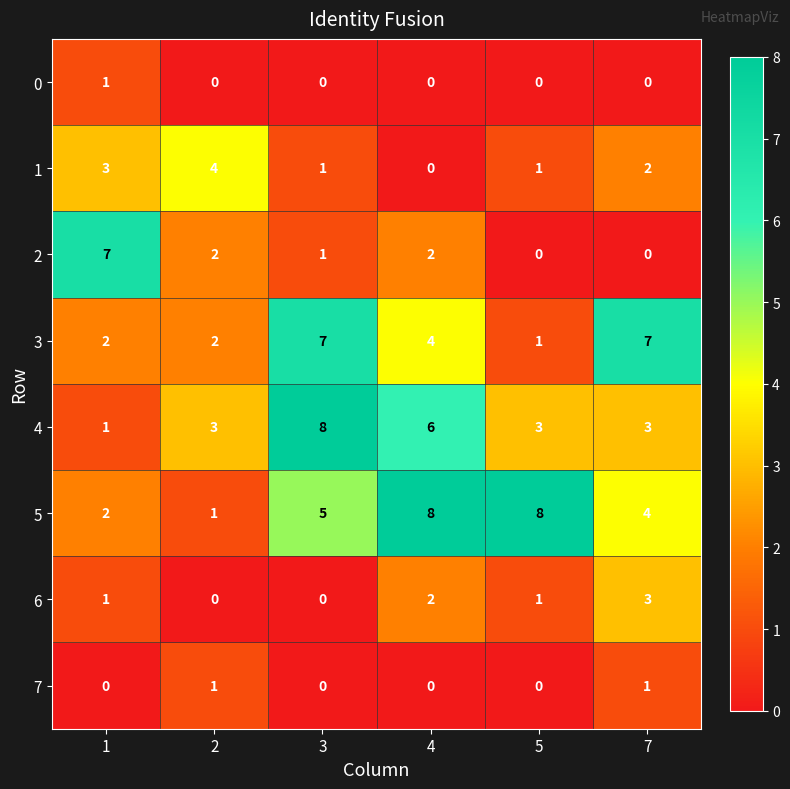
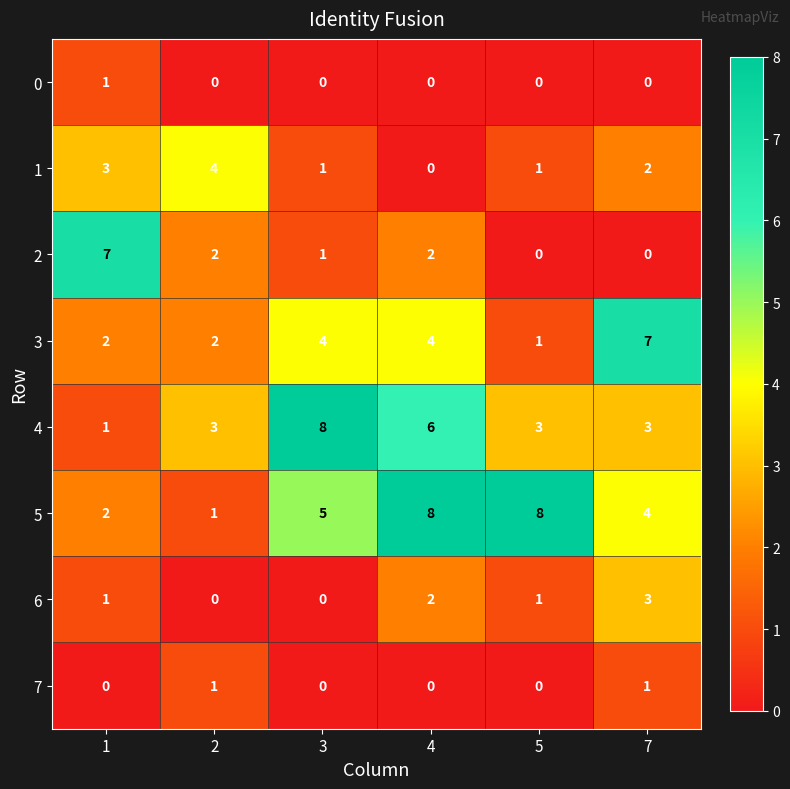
  {
    "0": {
      "1": 1,
      "2": 0,
      "3": 0,
      "4": 0,
      "5": 0,
      "7": 0
    },
    "1": {
      "1": 3,
      "2": 4,
      "3": 1,
      "4": 0,
      "5": 1,
      "7": 2
    },
    "2": {
      "1": 7,
      "2": 2,
      "3": 1,
      "4": 2,
      "5": 0,
      "7": 0
    },
    "3": {
      "1": 2,
      "2": 2,
-     "3": 7,
+     "3": 4,
      "4": 4,
      "5": 1,
      "7": 7
    },
    "4": {
      "1": 1,
      "2": 3,
      "3": 8,
      "4": 6,
      "5": 3,
      "7": 3
    },
    "5": {
      "1": 2,
      "2": 1,
      "3": 5,
      "4": 8,
      "5": 8,
      "7": 4
    },
    "6": {
      "1": 1,
      "2": 0,
      "3": 0,
      "4": 2,
      "5": 1,
      "7": 3
    },
    "7": {
      "1": 0,
      "2": 1,
      "3": 0,
      "4": 0,
      "5": 0,
      "7": 1
    }
  }
